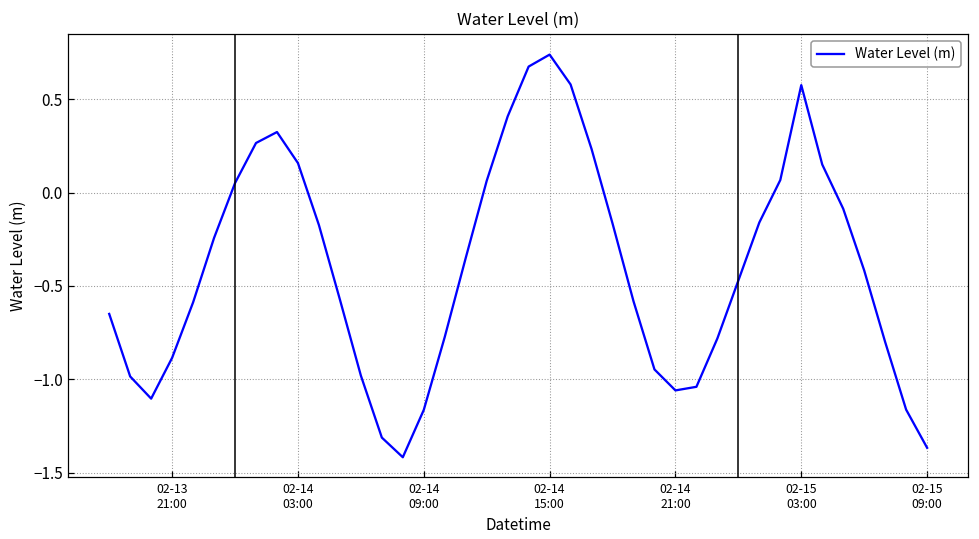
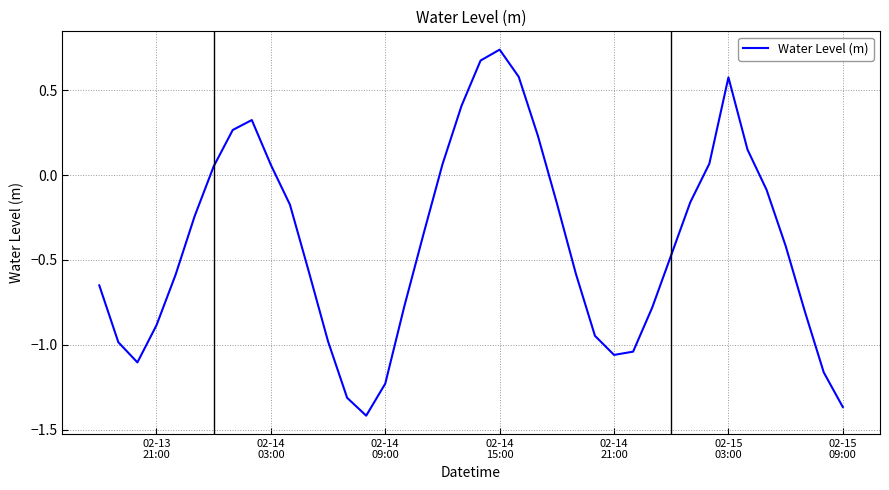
  {
    "02-13 21:00": -0.88,
-   "02-14 03:00": 0.16,
-   "02-14 09:00": -1.16,
+   "02-14 03:00": 0.06,
+   "02-14 09:00": -1.23,
    "02-14 15:00": 0.74,
    "02-14 21:00": -1.06,
    "02-15 03:00": 0.58,
    "02-15 09:00": -1.37
  }
